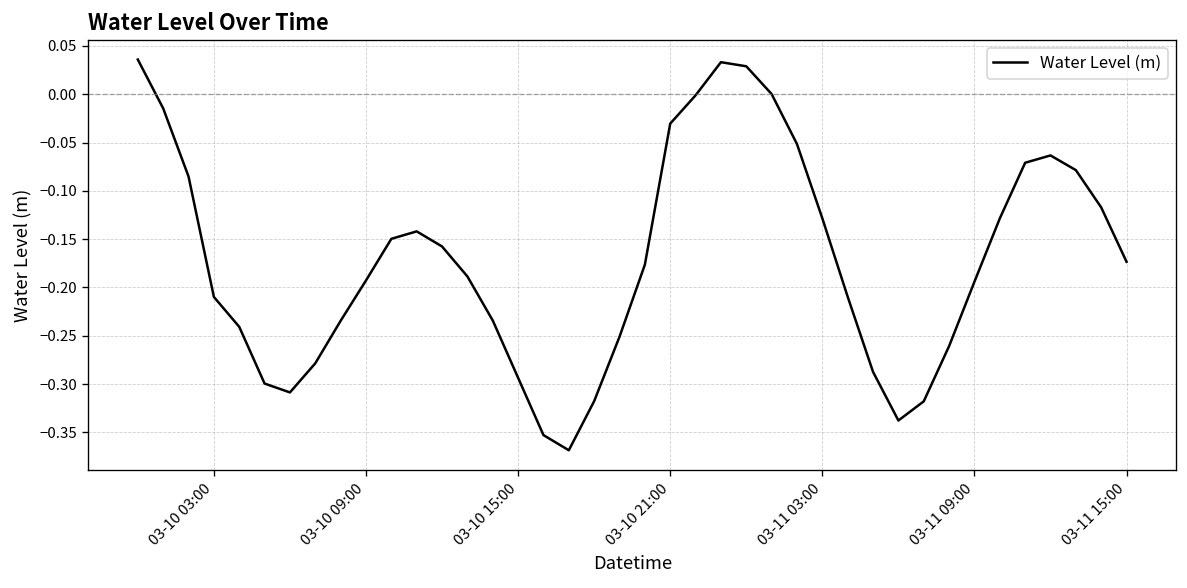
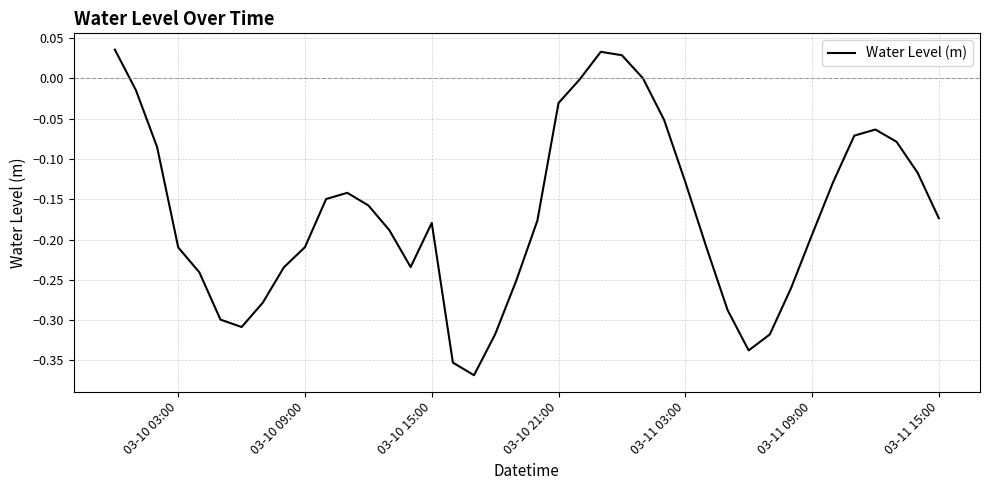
  {
    "03-10 03:00": -0.21,
-   "03-10 09:00": -0.19,
-   "03-10 15:00": -0.29,
+   "03-10 09:00": -0.21,
+   "03-10 15:00": -0.18,
    "03-10 21:00": -0.03,
    "03-11 03:00": -0.13,
    "03-11 09:00": -0.19,
    "03-11 15:00": -0.17
  }
